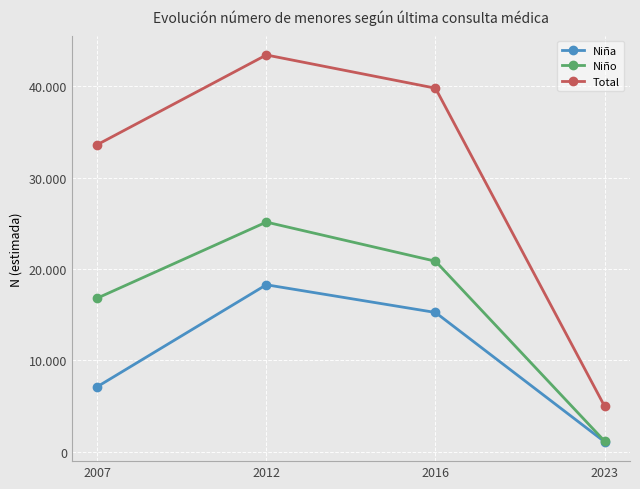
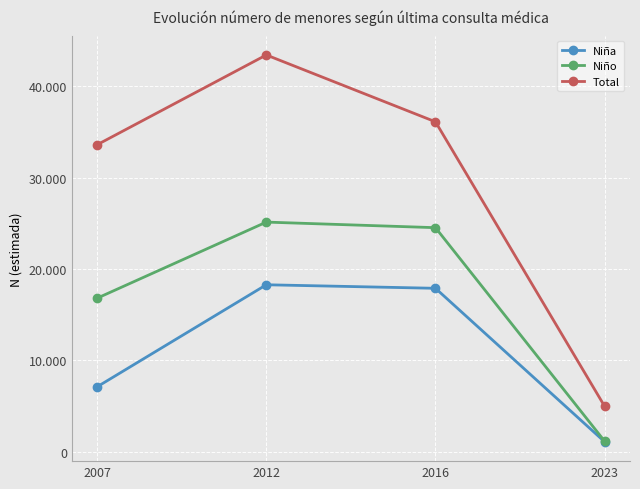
  {
    "Niña": {
      "2007": 7,
      "2012": 18,
-     "2016": 15
+     "2016": 18
    },
    "Niño": {
      "2007": 17,
      "2012": 25,
-     "2016": 21
+     "2016": 25
    },
    "Total": {
      "2007": 34,
      "2012": 43,
-     "2016": 40,
+     "2016": 36,
      "2023": 5
    }
  }
